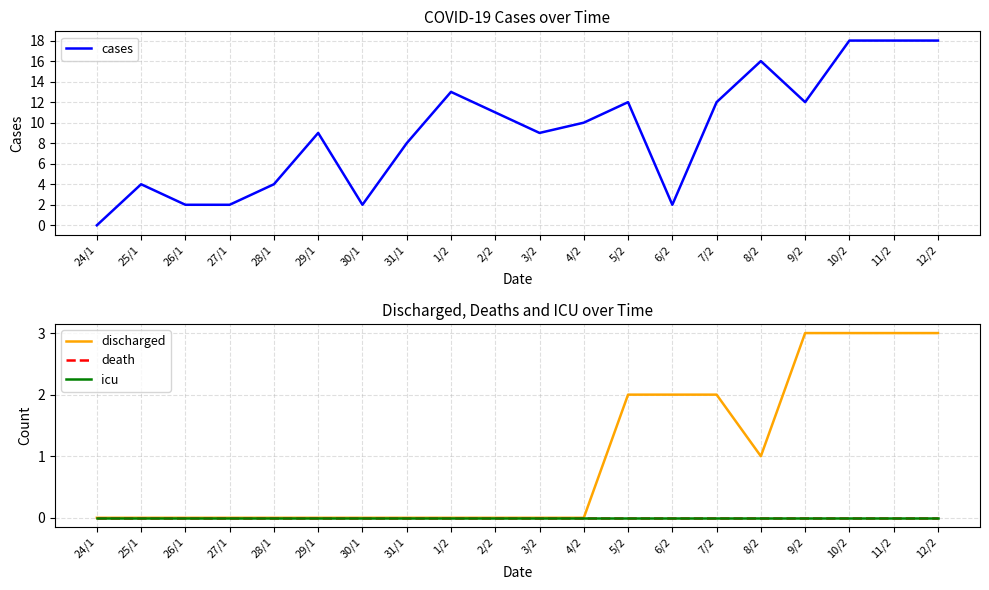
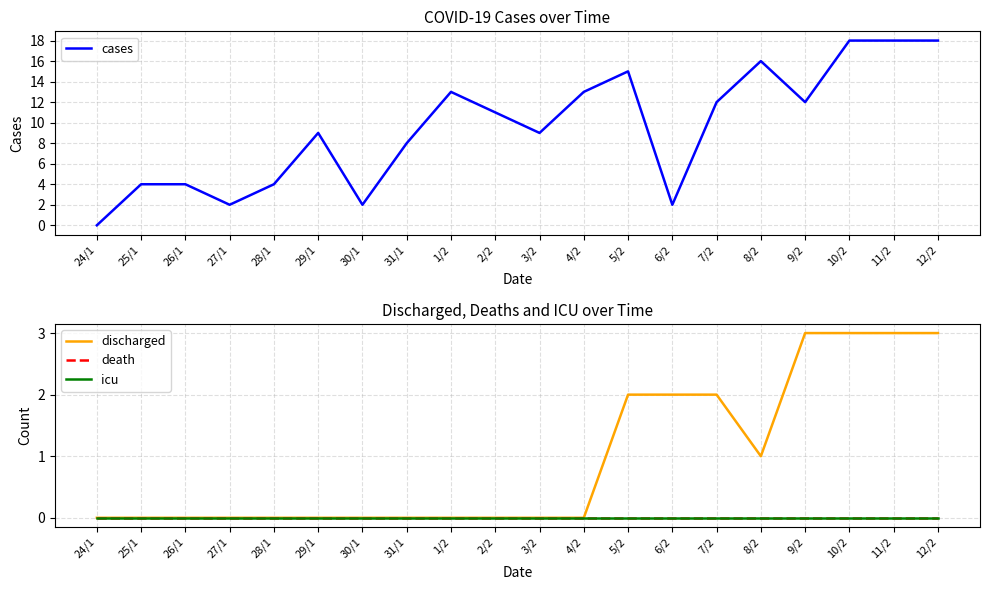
  {
    "COVID-19 Cases over Time": {
      "24/1": 0,
      "25/1": 4,
-     "26/1": 2,
+     "26/1": 4,
      "27/1": 2,
      "28/1": 4,
      "29/1": 9,
      "30/1": 2,
      "31/1": 8,
      "1/2": 13,
      "2/2": 11,
      "3/2": 9,
-     "4/2": 10,
-     "5/2": 12,
+     "4/2": 13,
+     "5/2": 15,
      "6/2": 2,
      "7/2": 12,
      "8/2": 16,
      "9/2": 12,
      "10/2": 18,
      "11/2": 18,
      "12/2": 18
    },
    "Discharged, Deaths and ICU over Time": {
      "discharged": {
        "5/2": 2.0,
        "6/2": 2.0,
        "7/2": 2.0,
        "8/2": 1.0,
        "9/2": 3.0,
        "10/2": 3.0,
        "11/2": 3.0,
        "12/2": 3.0
      },
      "icu": {
        "5/2": 0.0,
        "6/2": 0.0,
        "7/2": 0.0,
        "8/2": 0.0,
        "9/2": 0.0,
        "10/2": 0.0,
        "11/2": 0.0,
        "12/2": 0.0
      }
    }
  }
